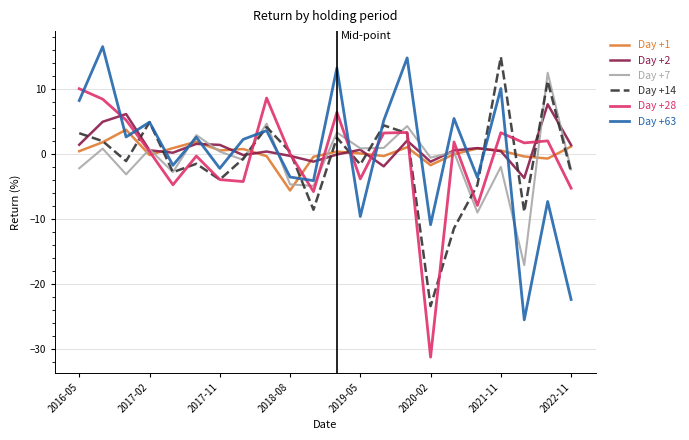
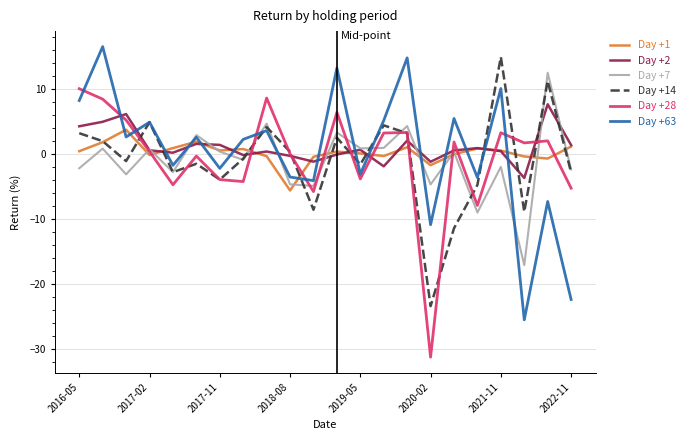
  {
    "Day +1": {
      "2016-05": 0,
      "2017-02": 0,
      "2018-08": -6,
      "2019-05": 0,
      "2020-02": -2
    },
    "Day +2": {
-     "2016-05": 1,
+     "2016-05": 4,
      "2017-11": 1,
      "2020-02": -1
    },
    "Day +7": {
      "2016-05": -2,
      "2018-08": -5,
-     "2020-02": -1,
+     "2020-02": -5,
      "2021-11": -2,
      "2022-11": -2
    },
    "Day +14": {
      "2016-05": 3,
      "2019-05": -2,
      "2020-02": -23,
      "2021-11": 15,
      "2022-11": -3
    },
    "Day +28": {
      "2016-05": 10,
      "2019-05": -4,
      "2020-02": -31,
      "2021-11": 3,
      "2022-11": -5
    },
    "Day +63": {
      "2016-05": 8,
      "2017-11": -2,
      "2018-08": -4,
-     "2019-05": -10,
+     "2019-05": -3,
      "2020-02": -11,
      "2021-11": 10,
      "2022-11": -22
    }
  }
